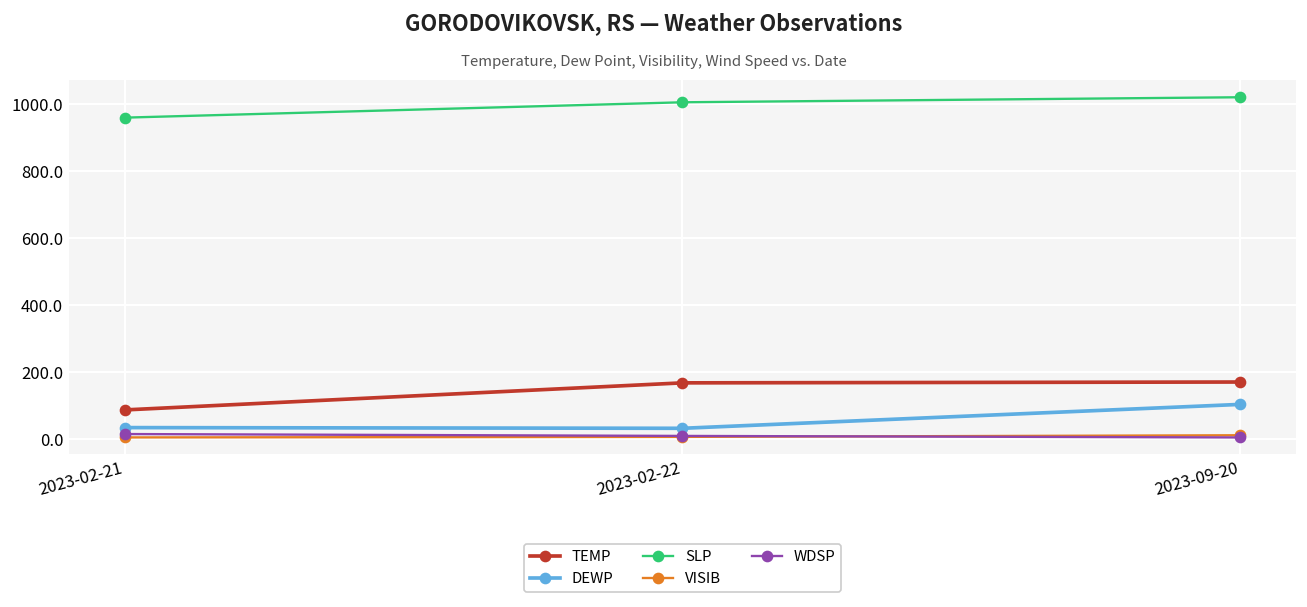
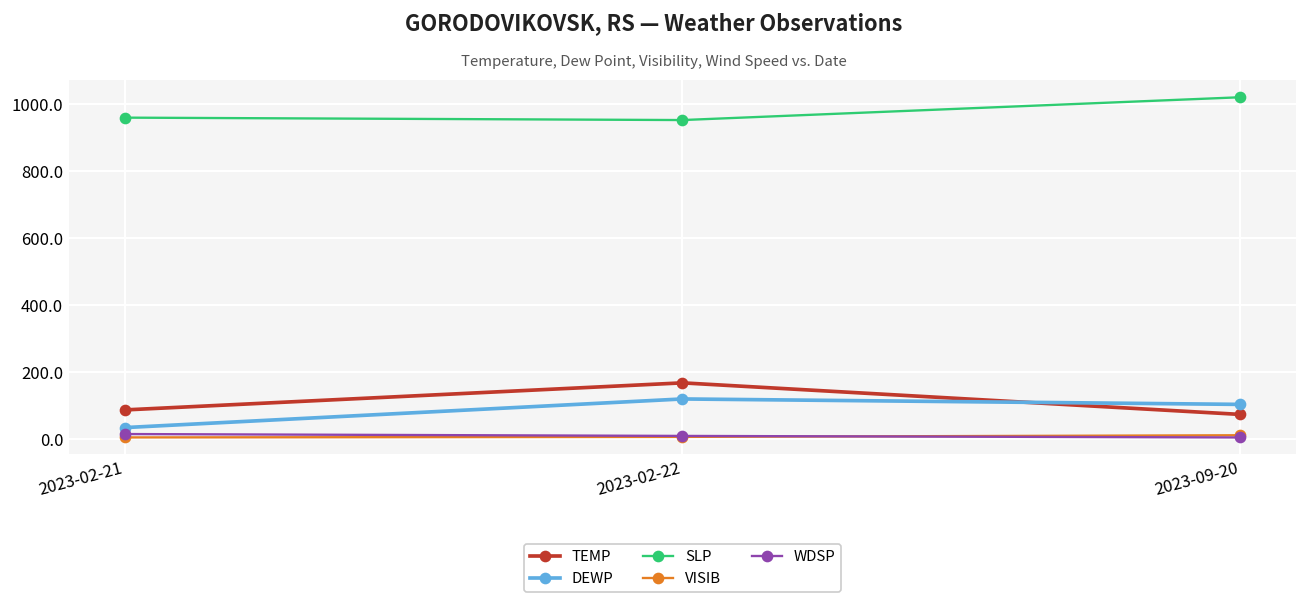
  {
    "TEMP": {
      "2023-02-21": 90,
      "2023-02-22": 170,
-     "2023-09-20": 170
+     "2023-09-20": 70
    },
    "DEWP": {
      "2023-02-21": 40,
-     "2023-02-22": 30,
+     "2023-02-22": 120,
      "2023-09-20": 100
    },
    "SLP": {
      "2023-02-21": 960,
-     "2023-02-22": 1010,
+     "2023-02-22": 950,
      "2023-09-20": 1020
    },
    "VISIB": {
      "2023-02-21": 10
    },
    "WDSP": {
      "2023-02-21": 20
    }
  }
